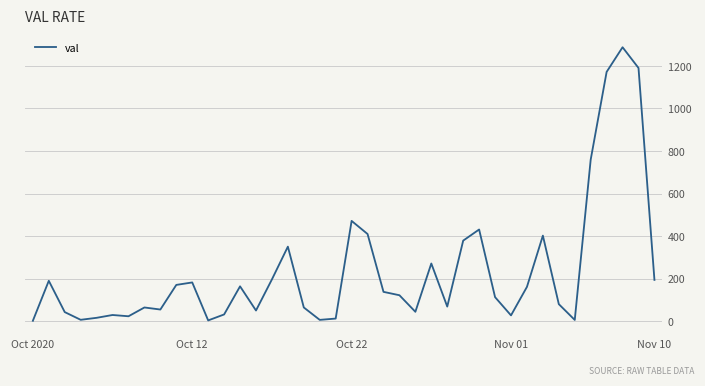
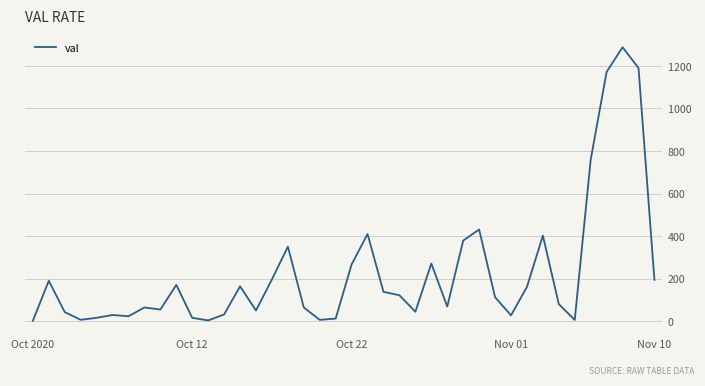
  {
    "Oct 2020": 0,
-   "Oct 12": 180,
-   "Oct 22": 470,
+   "Oct 12": 20,
+   "Oct 22": 270,
    "Nov 01": 30,
    "Nov 10": 190
  }
